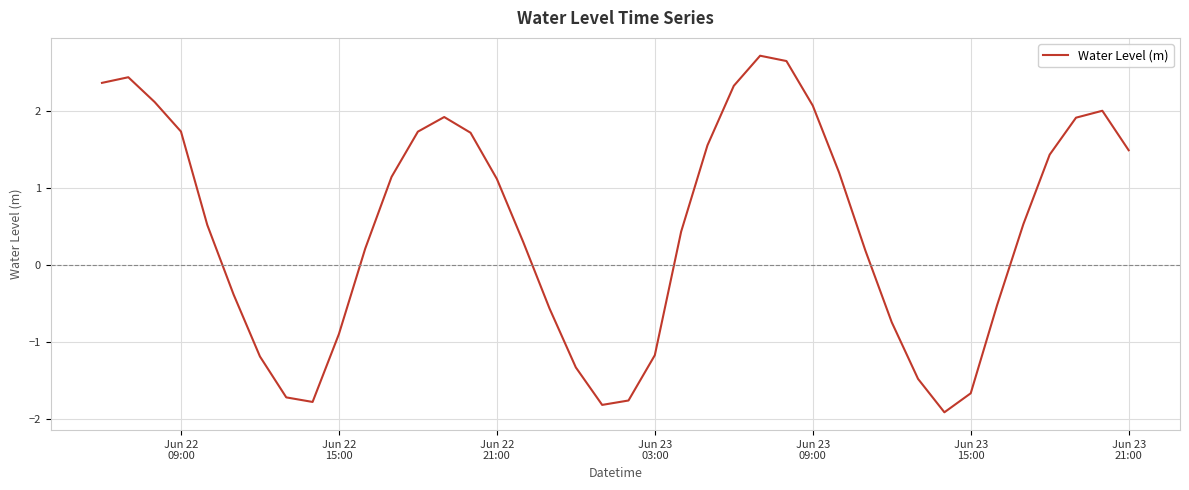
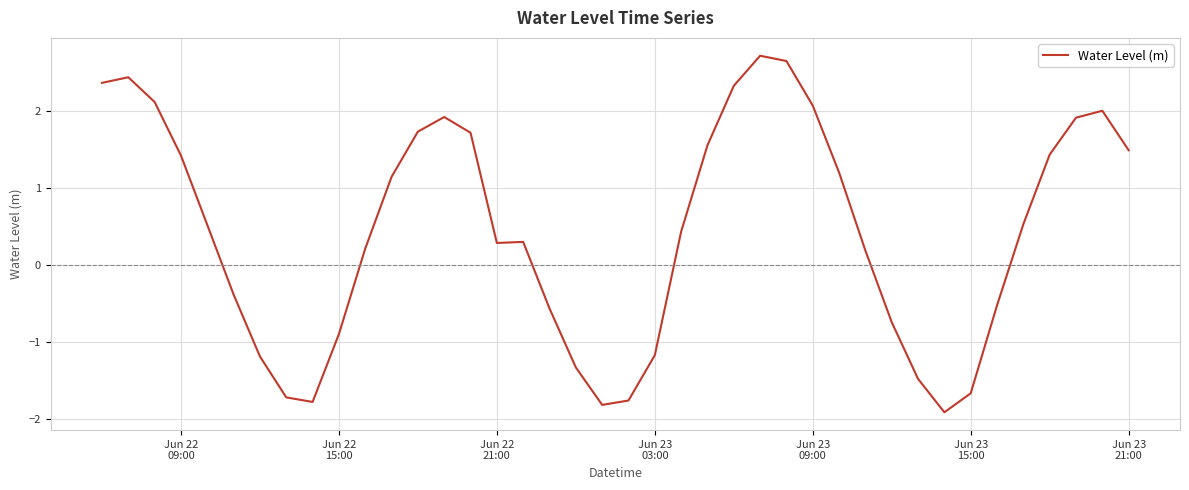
  {
-   "Jun 22 09:00": 1.7,
+   "Jun 22 09:00": 1.4,
    "Jun 22 15:00": -0.9,
-   "Jun 22 21:00": 1.1,
+   "Jun 22 21:00": 0.3,
    "Jun 23 03:00": -1.2,
    "Jun 23 09:00": 2.1,
    "Jun 23 15:00": -1.7,
    "Jun 23 21:00": 1.5
  }
